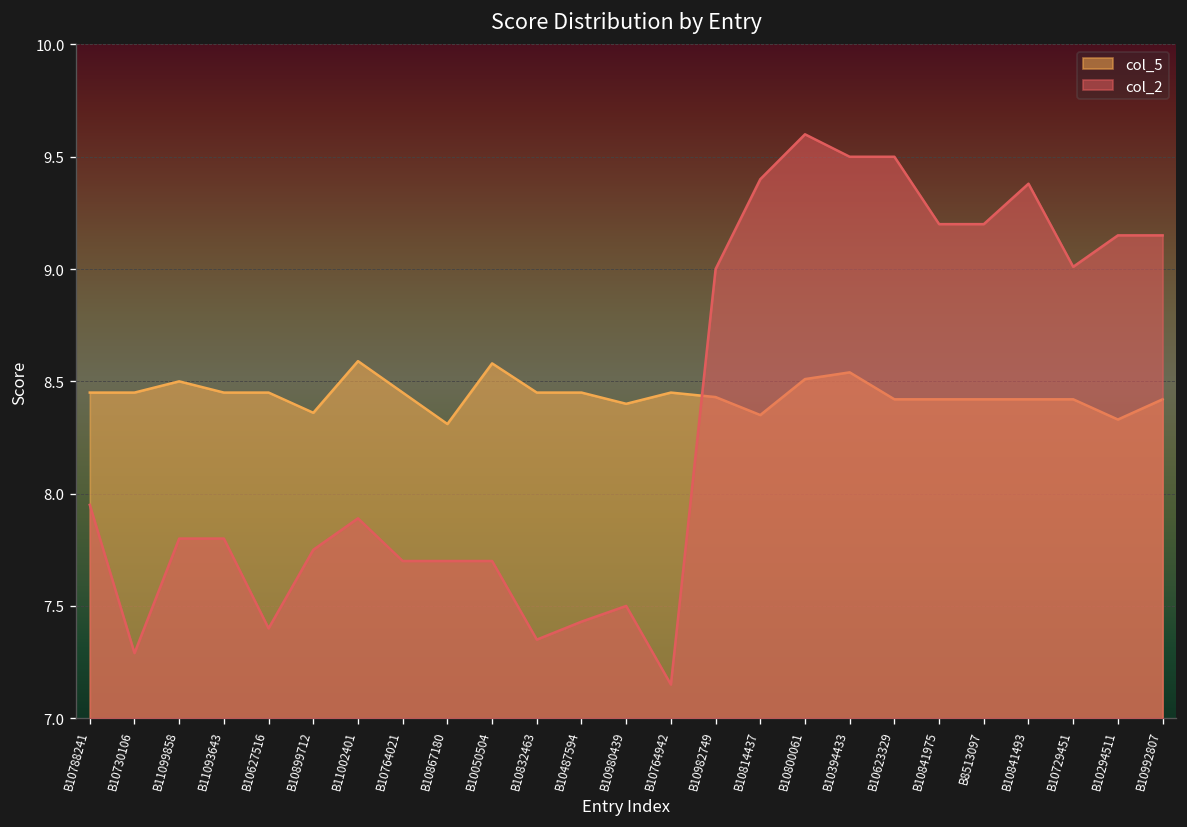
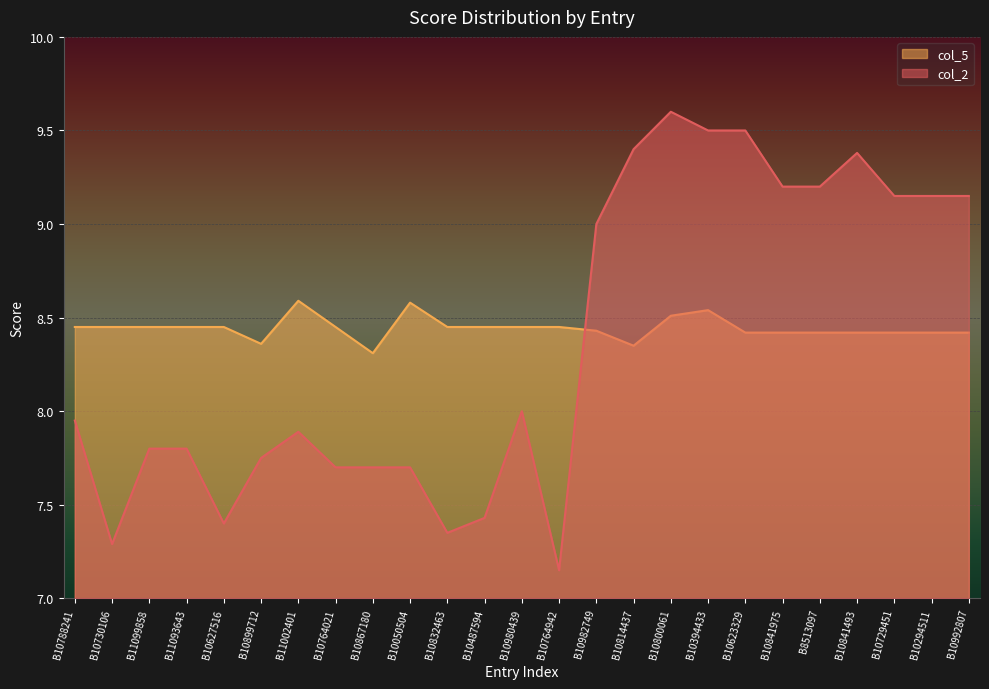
  {
    "col_5": {
      "B10788241": 8.45,
      "B10730106": 8.45,
-     "B11099858": 8.50,
+     "B11099858": 8.45,
      "B11093643": 8.45,
      "B10627516": 8.45,
      "B10899712": 8.36,
      "B11002401": 8.59,
      "B10764021": 8.45,
      "B10867180": 8.31,
      "B10050504": 8.58,
      "B10832463": 8.45,
      "B10487594": 8.45,
-     "B10980439": 8.40,
+     "B10980439": 8.45,
      "B10764942": 8.45,
      "B10982749": 8.43,
      "B10814437": 8.35,
      "B10800061": 8.51,
      "B10394433": 8.54,
      "B10623329": 8.42,
      "B10841975": 8.42,
      "B8513097": 8.42,
      "B10841493": 8.42,
      "B10729451": 8.42,
-     "B10294511": 8.33,
+     "B10294511": 8.42,
      "B10992807": 8.42
    },
    "col_2": {
      "B10788241": 7.95,
      "B10730106": 7.29,
      "B11099858": 7.80,
      "B11093643": 7.80,
      "B10627516": 7.40,
      "B10899712": 7.75,
      "B11002401": 7.89,
      "B10764021": 7.70,
      "B10867180": 7.70,
      "B10050504": 7.70,
      "B10832463": 7.35,
      "B10487594": 7.43,
-     "B10980439": 7.5,
+     "B10980439": 8.0,
      "B10764942": 7.15,
      "B10982749": 9.00,
      "B10814437": 9.40,
      "B10800061": 9.60,
      "B10394433": 9.50,
      "B10623329": 9.50,
      "B10841975": 9.20,
      "B8513097": 9.20,
      "B10841493": 9.38,
-     "B10729451": 9.01,
+     "B10729451": 9.15,
      "B10294511": 9.15,
      "B10992807": 9.15
    }
  }
